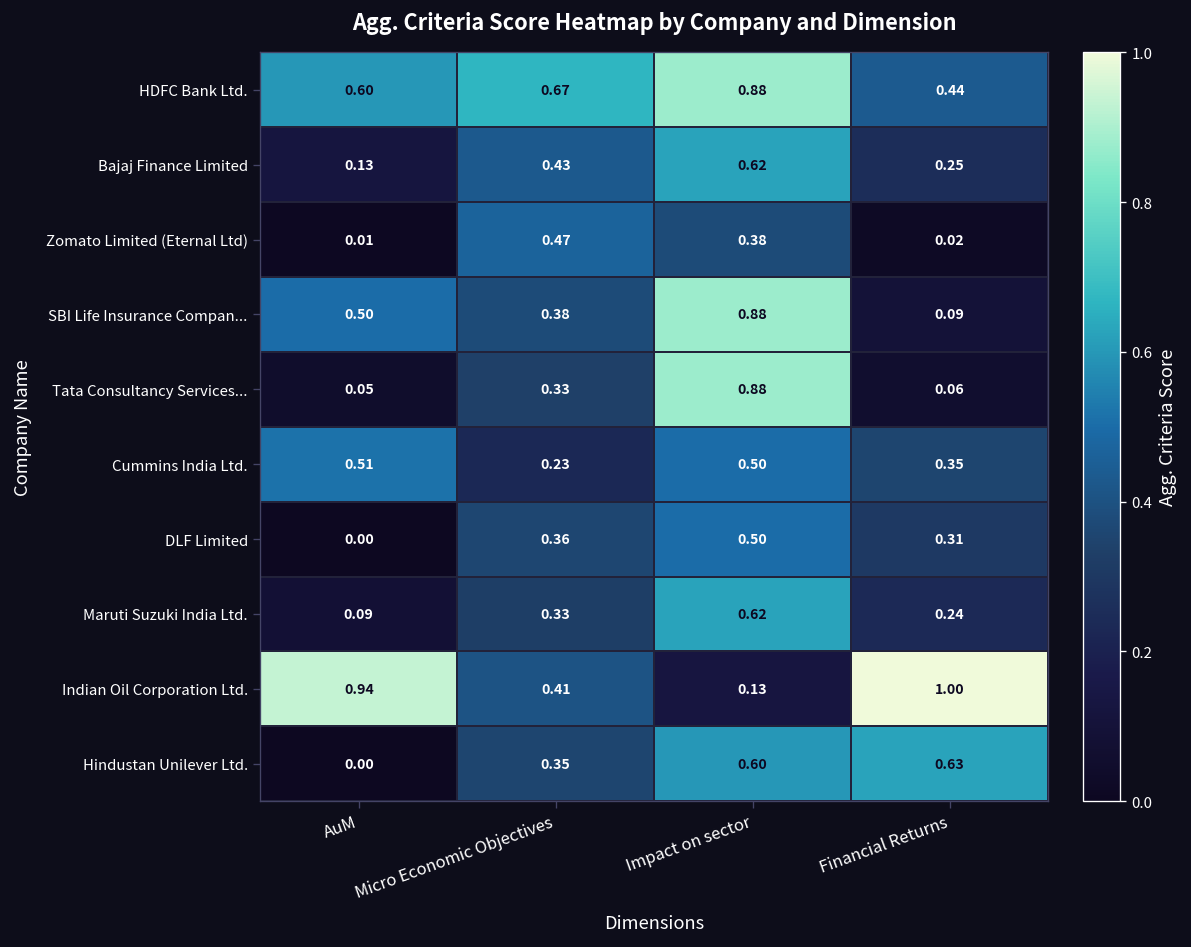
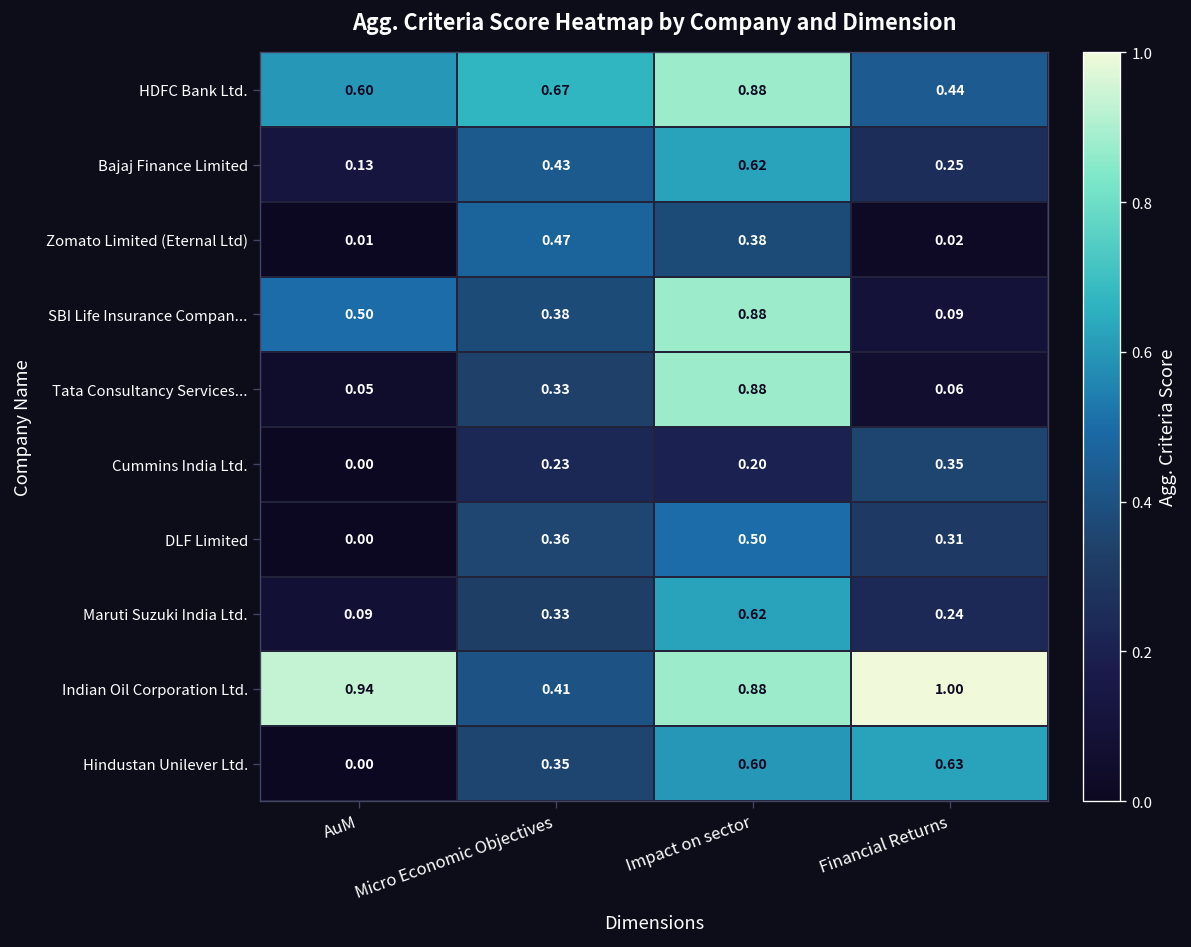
  {
    "HDFC Bank Ltd.": {
      "AuM": 0.60,
      "Micro Economic Objectives": 0.67,
      "Impact on sector": 0.88,
      "Financial Returns": 0.44
    },
    "Bajaj Finance Limited": {
      "AuM": 0.13,
      "Micro Economic Objectives": 0.43,
      "Impact on sector": 0.62,
      "Financial Returns": 0.25
    },
    "Zomato Limited (Eternal Ltd)": {
      "AuM": 0.01,
      "Micro Economic Objectives": 0.47,
      "Impact on sector": 0.38,
      "Financial Returns": 0.02
    },
    "SBI Life Insurance Compan...": {
      "AuM": 0.50,
      "Micro Economic Objectives": 0.38,
      "Impact on sector": 0.88,
      "Financial Returns": 0.09
    },
    "Tata Consultancy Services...": {
      "AuM": 0.05,
      "Micro Economic Objectives": 0.33,
      "Impact on sector": 0.88,
      "Financial Returns": 0.06
    },
    "Cummins India Ltd.": {
-     "AuM": 0.51,
+     "AuM": 0.00,
      "Micro Economic Objectives": 0.23,
-     "Impact on sector": 0.50,
+     "Impact on sector": 0.20,
      "Financial Returns": 0.35
    },
    "DLF Limited": {
      "AuM": 0.00,
      "Micro Economic Objectives": 0.36,
      "Impact on sector": 0.50,
      "Financial Returns": 0.31
    },
    "Maruti Suzuki India Ltd.": {
      "AuM": 0.09,
      "Micro Economic Objectives": 0.33,
      "Impact on sector": 0.62,
      "Financial Returns": 0.24
    },
    "Indian Oil Corporation Ltd.": {
      "AuM": 0.94,
      "Micro Economic Objectives": 0.41,
-     "Impact on sector": 0.13,
+     "Impact on sector": 0.88,
      "Financial Returns": 1.00
    },
    "Hindustan Unilever Ltd.": {
      "AuM": 0.00,
      "Micro Economic Objectives": 0.35,
      "Impact on sector": 0.60,
      "Financial Returns": 0.63
    }
  }
